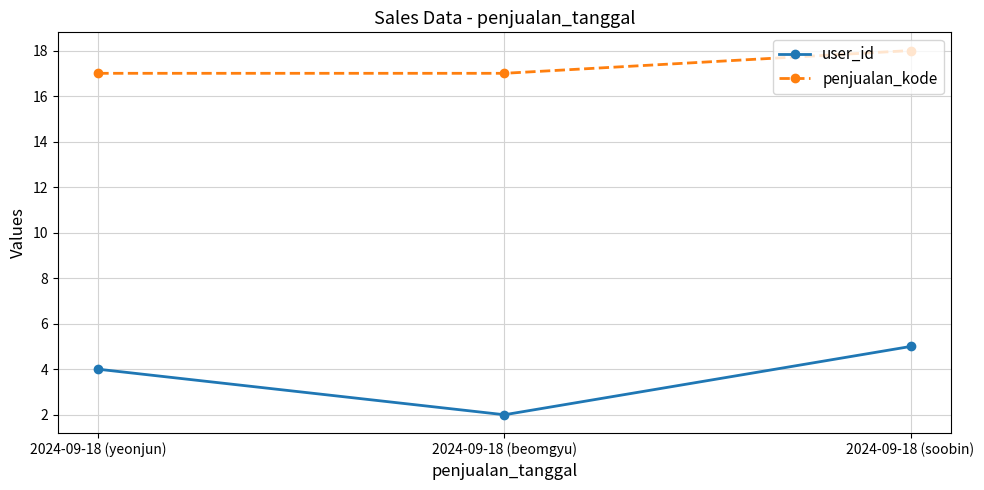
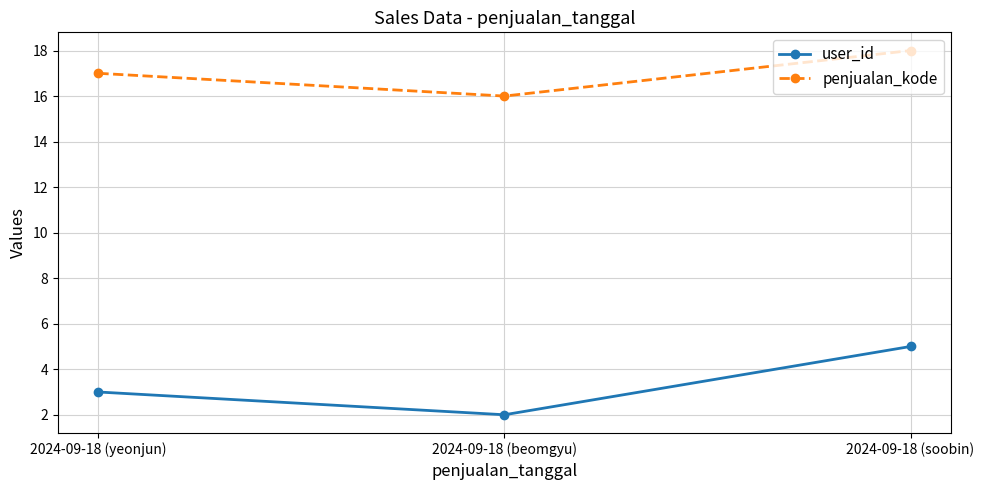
  {
    "user_id": {
-     "2024-09-18 (yeonjun)": 4,
+     "2024-09-18 (yeonjun)": 3,
      "2024-09-18 (beomgyu)": 2,
      "2024-09-18 (soobin)": 5
    },
    "penjualan_kode": {
      "2024-09-18 (yeonjun)": 17,
-     "2024-09-18 (beomgyu)": 17
+     "2024-09-18 (beomgyu)": 16
    }
  }
